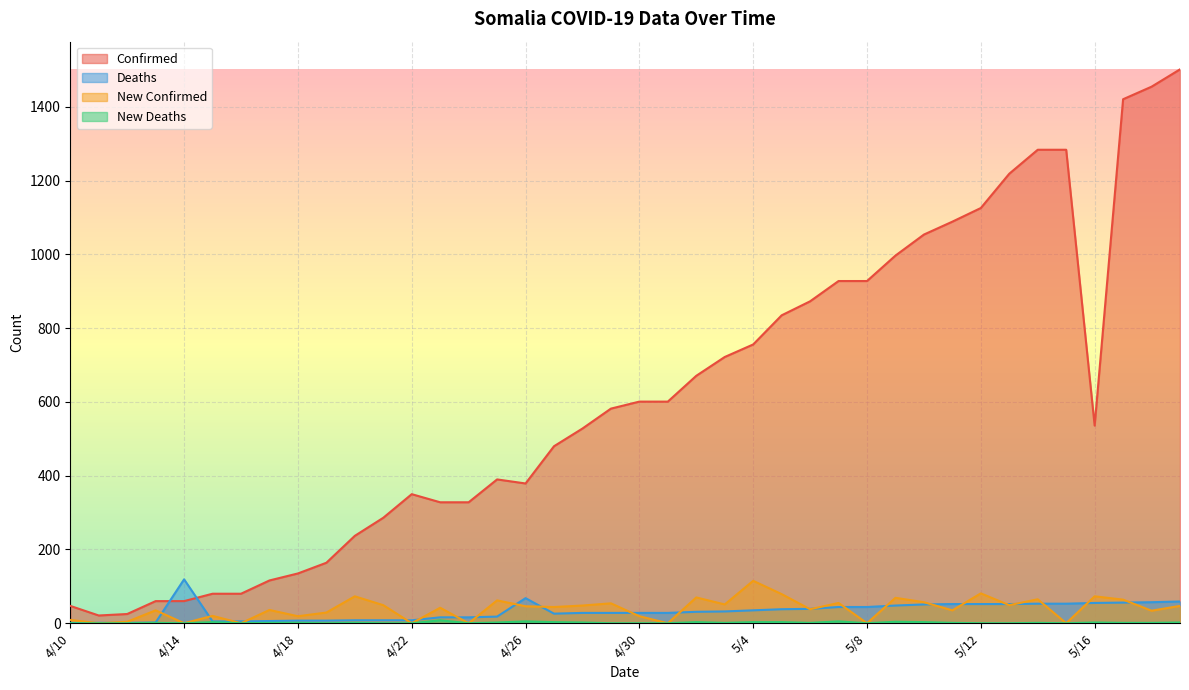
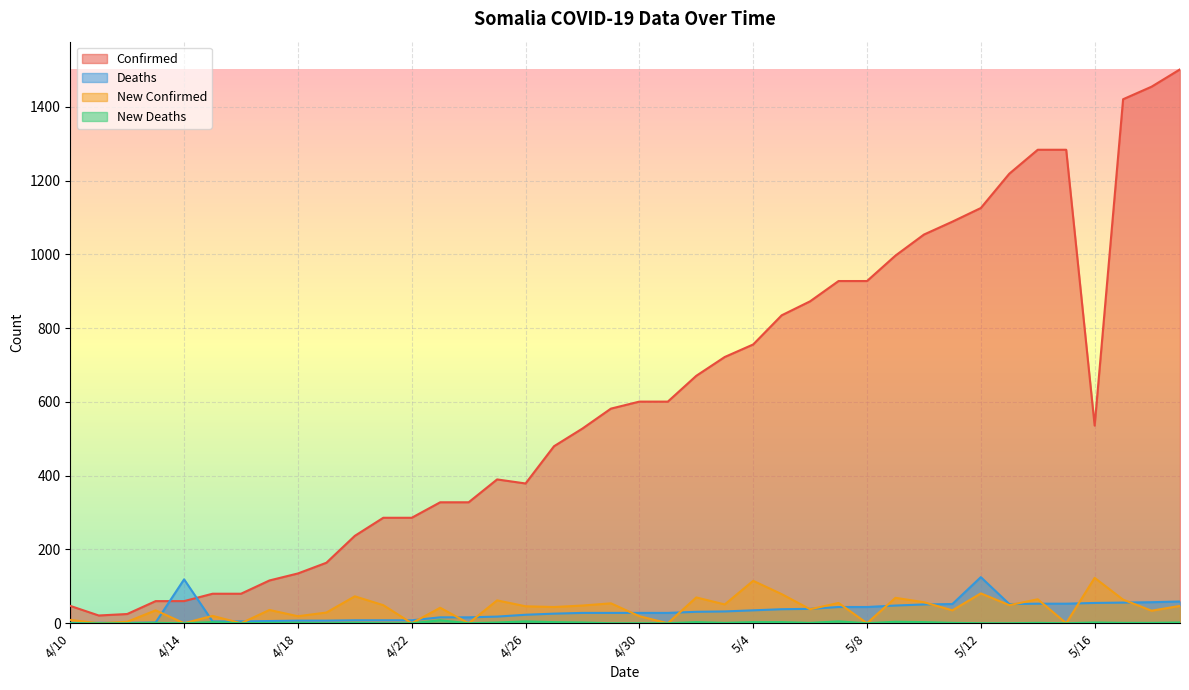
  {
    "Confirmed": {
      "4/10": 50,
      "4/14": 60,
      "4/18": 140,
-     "4/22": 350,
+     "4/22": 290,
      "4/26": 380,
      "4/30": 600,
      "5/4": 760,
      "5/8": 930,
      "5/12": 1130,
      "5/16": 540
    },
    "Deaths": {
      "4/14": 120,
      "4/22": 10,
-     "4/26": 70,
+     "4/26": 20,
      "4/30": 30,
      "5/4": 40,
      "5/8": 40,
-     "5/12": 50,
+     "5/12": 130,
      "5/16": 60
    },
    "New Confirmed": {
      "4/10": 10,
      "4/18": 20,
      "4/26": 50,
      "4/30": 20,
      "5/4": 120,
      "5/12": 80,
-     "5/16": 70
+     "5/16": 120
    },
    "New Deaths": {
      "4/26": 10,
      "4/30": 0,
      "5/4": 0,
      "5/12": 0,
      "5/16": 0
    }
  }
